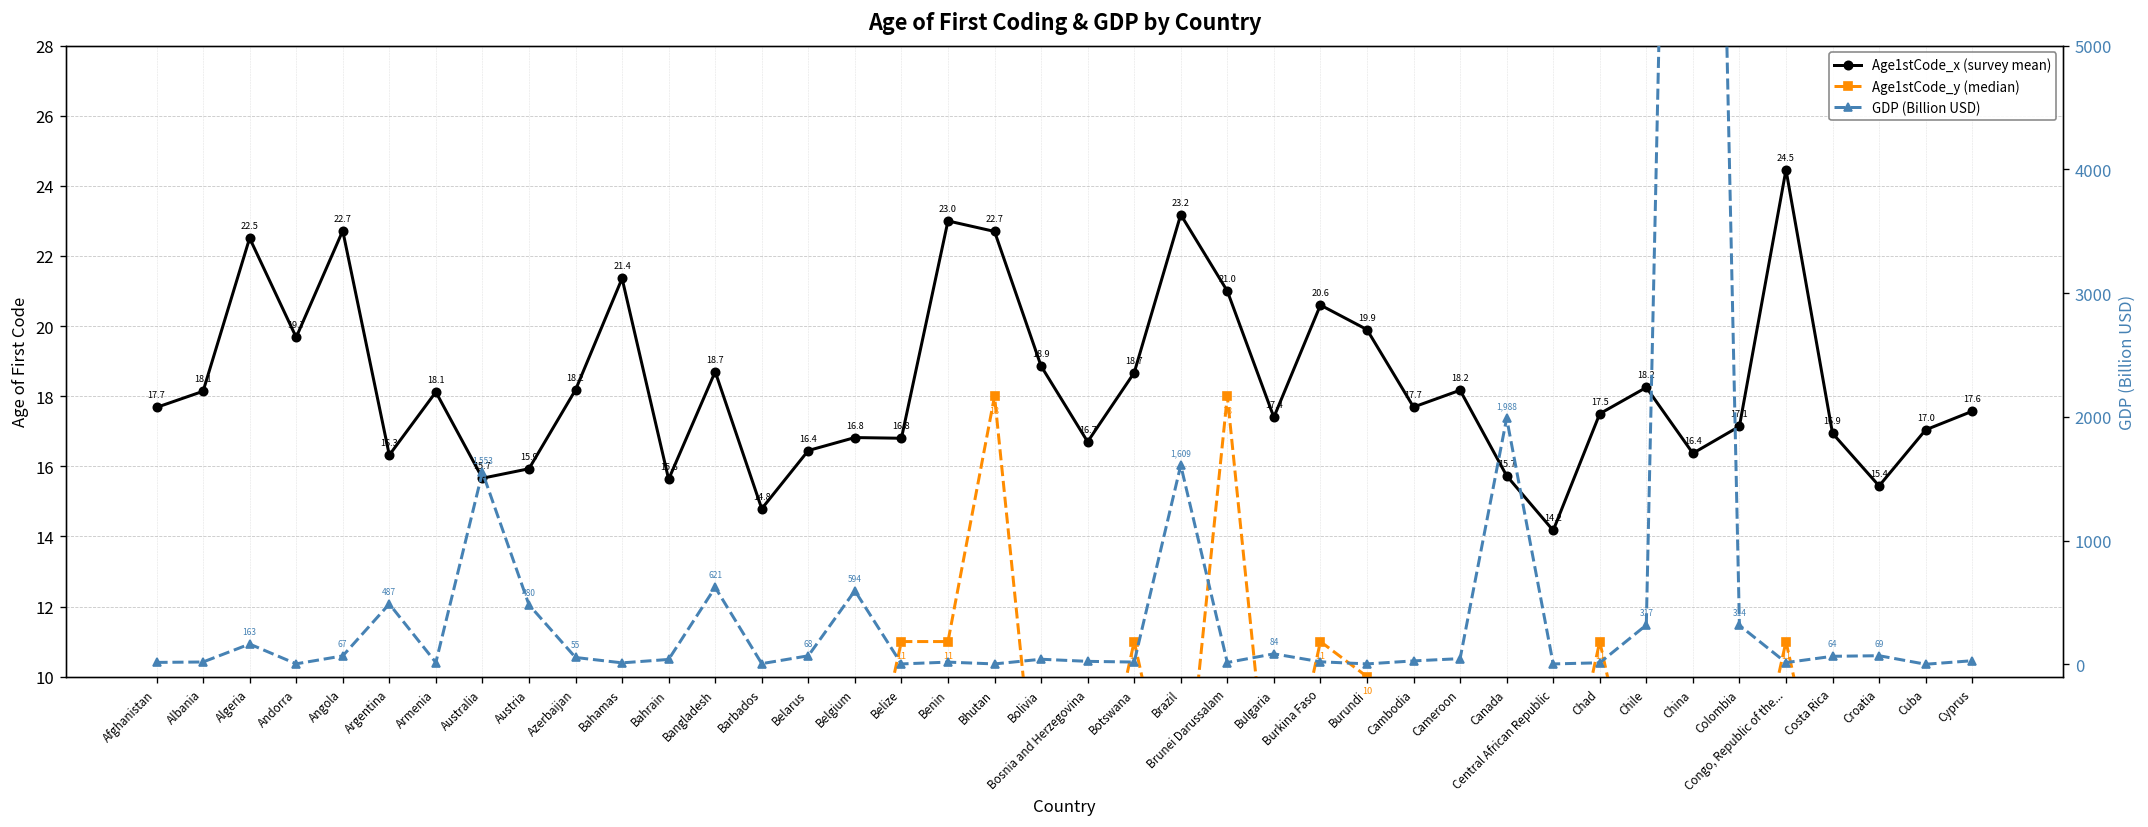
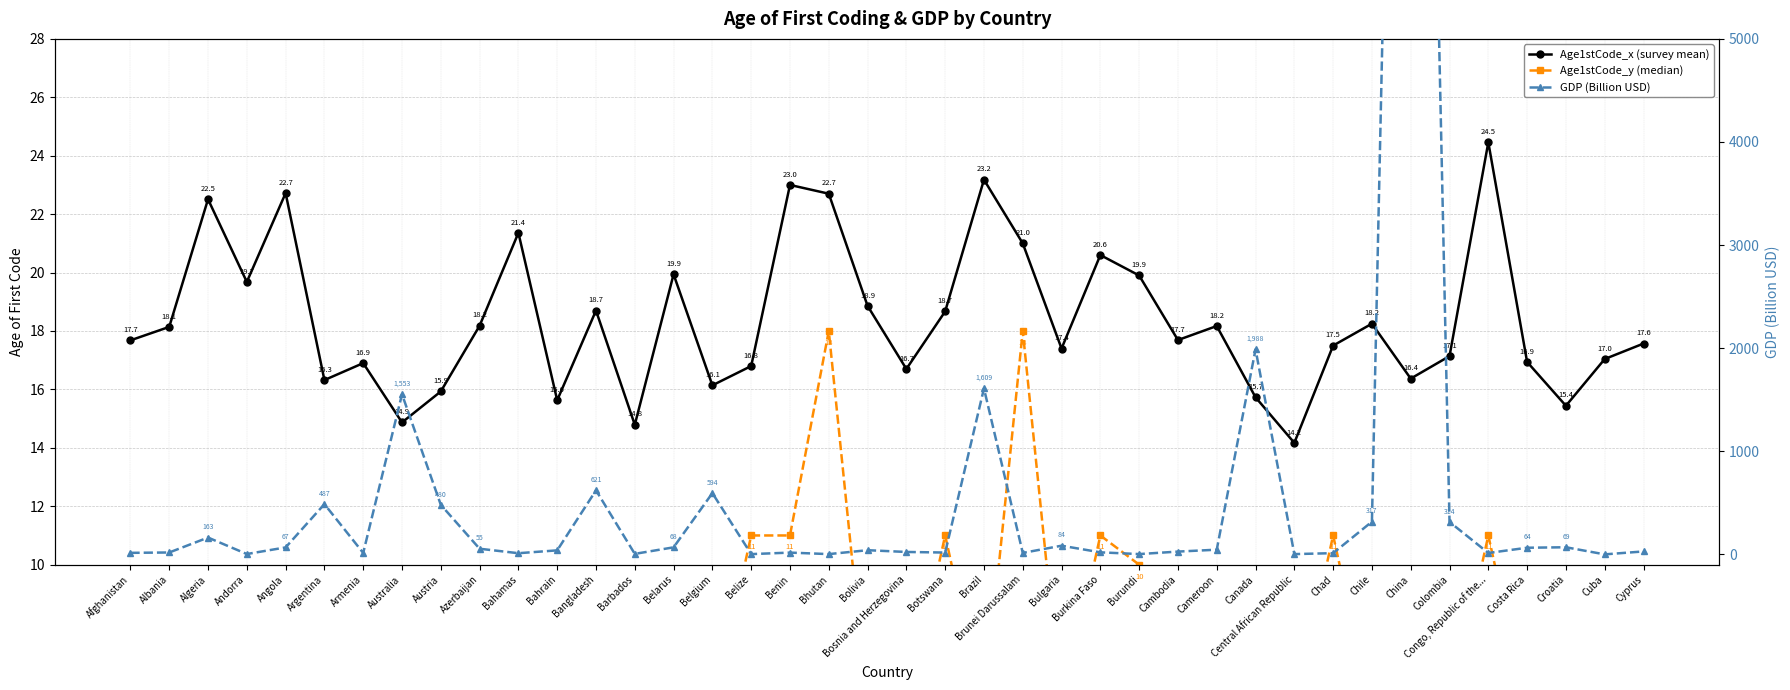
  {
    "Age1stCode_x (survey mean)": {
      "Afghanistan": "17.7",
      "Albania": "18.1",
      "Algeria": "22.5",
      "Andorra": "19.7",
      "Angola": "22.7",
      "Argentina": "16.3",
-     "Armenia": "18.1",
-     "Australia": "15.7",
+     "Armenia": "16.9",
+     "Australia": "14.9",
      "Austria": "15.9",
      "Azerbaijan": "18.2",
      "Bahamas": "21.4",
      "Bahrain": "15.6",
      "Bangladesh": "18.7",
      "Barbados": "14.8",
-     "Belarus": "16.4",
-     "Belgium": "16.8",
+     "Belarus": "19.9",
+     "Belgium": "16.1",
      "Belize": "16.8",
      "Benin": "23.0",
      "Bhutan": "22.7",
      "Bolivia": "18.9",
      "Bosnia and Herzegovina": "16.7",
      "Botswana": "18.7",
      "Brazil": "23.2",
      "Brunei Darussalam": "21.0",
      "Bulgaria": "17.4",
      "Burkina Faso": "20.6",
      "Burundi": "19.9",
      "Cambodia": "17.7",
      "Cameroon": "18.2",
      "Canada": "15.7",
      "Central African Republic": "14.2",
      "Chad": "17.5",
      "Chile": "18.2",
      "China": "16.4",
      "Colombia": "17.1",
      "Congo, Republic of the...": "24.5",
      "Costa Rica": "16.9",
      "Croatia": "15.4",
      "Cuba": "17.0",
      "Cyprus": "17.6"
    },
    "Age1stCode_y (median)": {
      "Belize": "11",
      "Bhutan": "18",
      "Brunei Darussalam": "18",
      "Burundi": "10"
    },
    "GDP (Billion USD)": {
      "Algeria": "163",
      "Angola": "67",
      "Argentina": "487",
      "Austria": "480",
      "Azerbaijan": "55",
      "Bangladesh": "621",
      "Belarus": "68",
      "Belgium": "594",
      "Brazil": "1,609",
      "Bulgaria": "84",
      "Canada": "1,988",
      "Chile": "317",
      "Colombia": "314",
      "Costa Rica": "64",
      "Croatia": "69"
    }
  }
